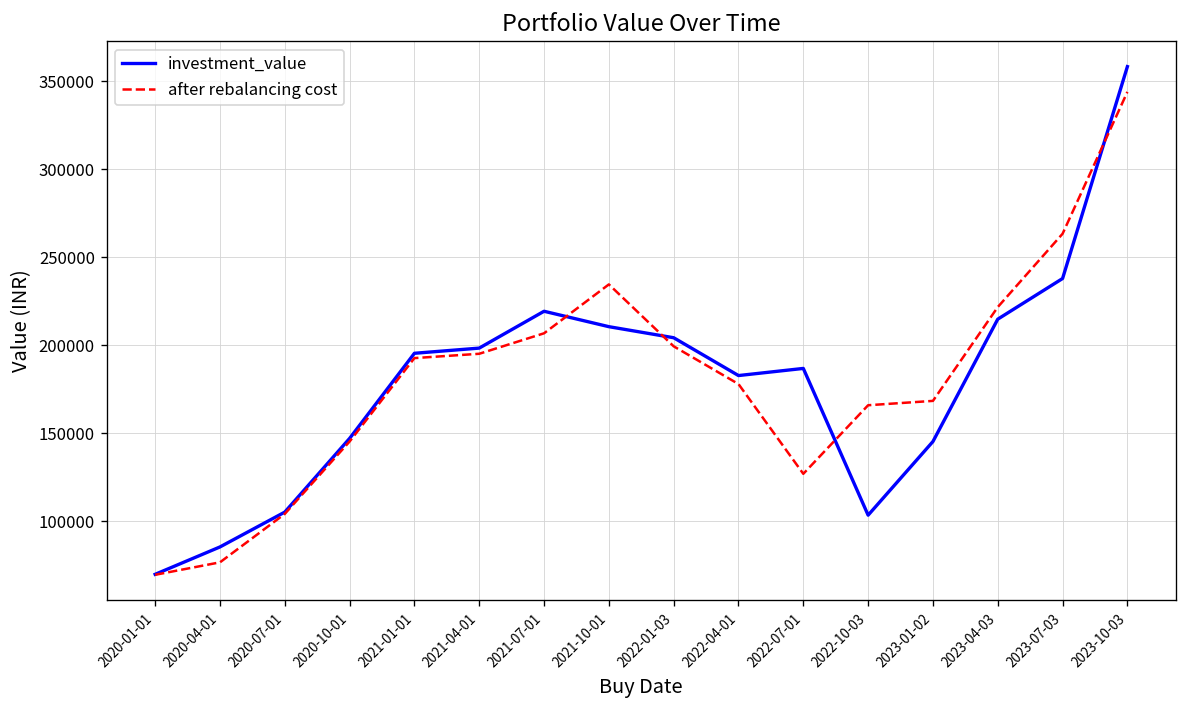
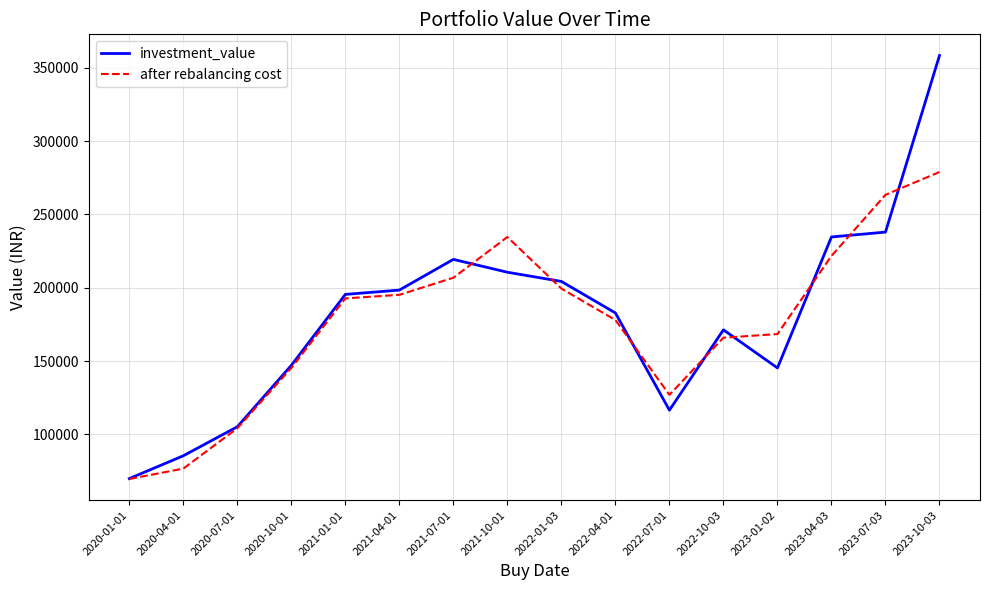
  {
    "investment_value": {
      "2020-04-01": 85000,
      "2021-01-01": 195000,
      "2021-04-01": 198000,
      "2021-07-01": 219000,
      "2021-10-01": 211000,
      "2022-01-03": 204000,
      "2022-04-01": 183000,
-     "2022-07-01": 187000,
-     "2022-10-03": 103000,
+     "2022-07-01": 117000,
+     "2022-10-03": 171000,
      "2023-01-02": 145000,
-     "2023-04-03": 215000,
+     "2023-04-03": 235000,
      "2023-07-03": 238000,
      "2023-10-03": 358000
    },
    "after rebalancing cost": {
      "2020-04-01": 77000,
      "2021-01-01": 193000,
      "2021-04-01": 195000,
      "2021-07-01": 207000,
      "2021-10-01": 235000,
      "2022-01-03": 199000,
      "2022-04-01": 178000,
      "2022-07-01": 127000,
      "2022-10-03": 166000,
      "2023-01-02": 168000,
      "2023-04-03": 222000,
      "2023-07-03": 263000,
-     "2023-10-03": 344000
+     "2023-10-03": 279000
    }
  }
